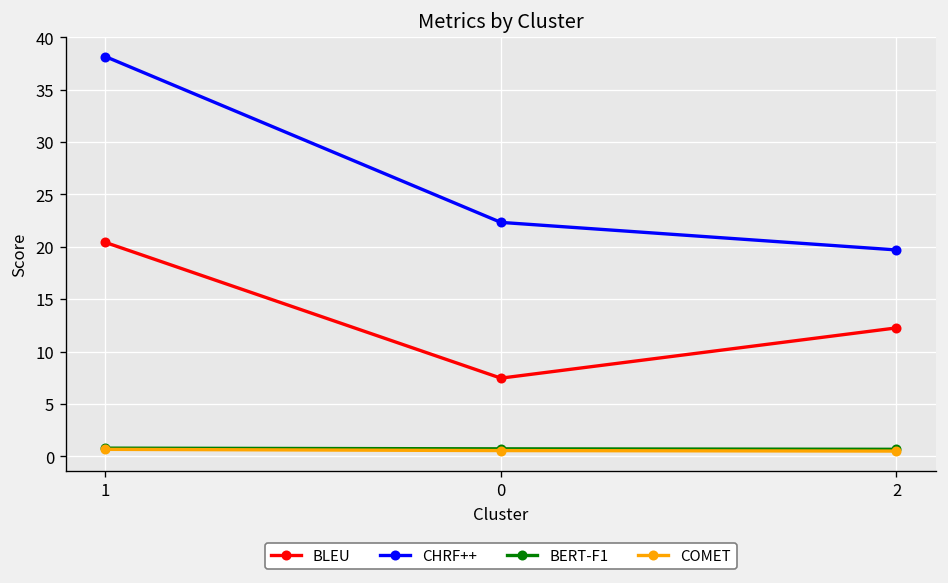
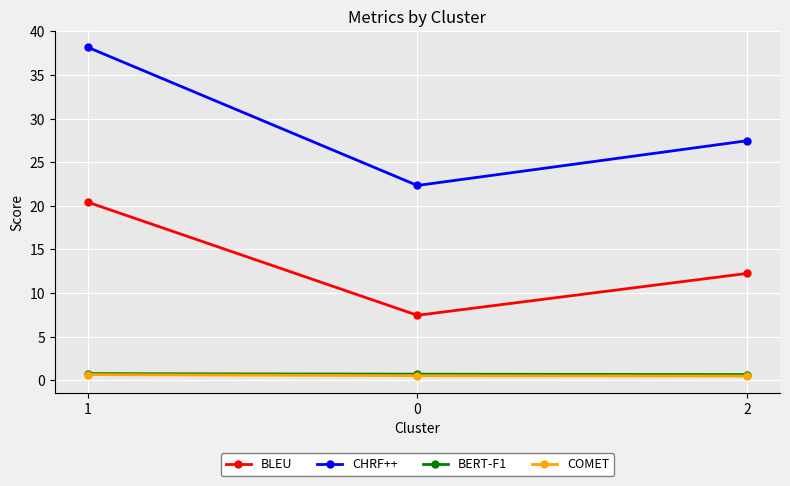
  {
    "BLEU": {
      "1": 20,
      "0": 7,
      "2": 12
    },
    "CHRF++": {
      "1": 38,
      "0": 22,
-     "2": 20
+     "2": 27
    }
  }
